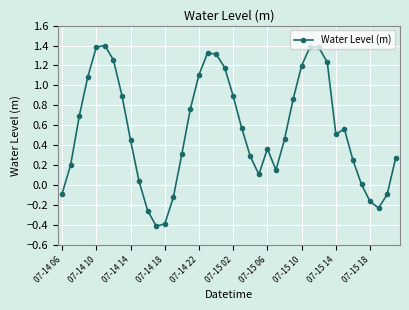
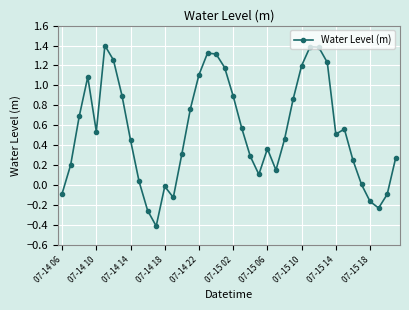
  {
    "07-14 06": -0.1,
-   "07-14 10": 1.4,
+   "07-14 10": 0.5,
    "07-14 14": 0.5,
-   "07-14 18": -0.4,
+   "07-14 18": 0.0,
    "07-14 22": 1.1,
    "07-15 02": 0.9,
    "07-15 06": 0.4,
    "07-15 10": 1.2,
    "07-15 14": 0.5,
    "07-15 18": -0.2
  }
